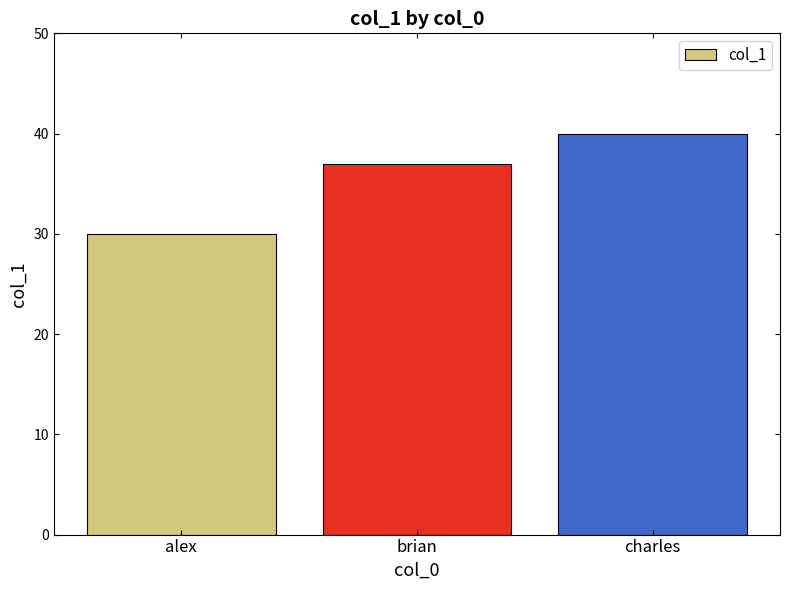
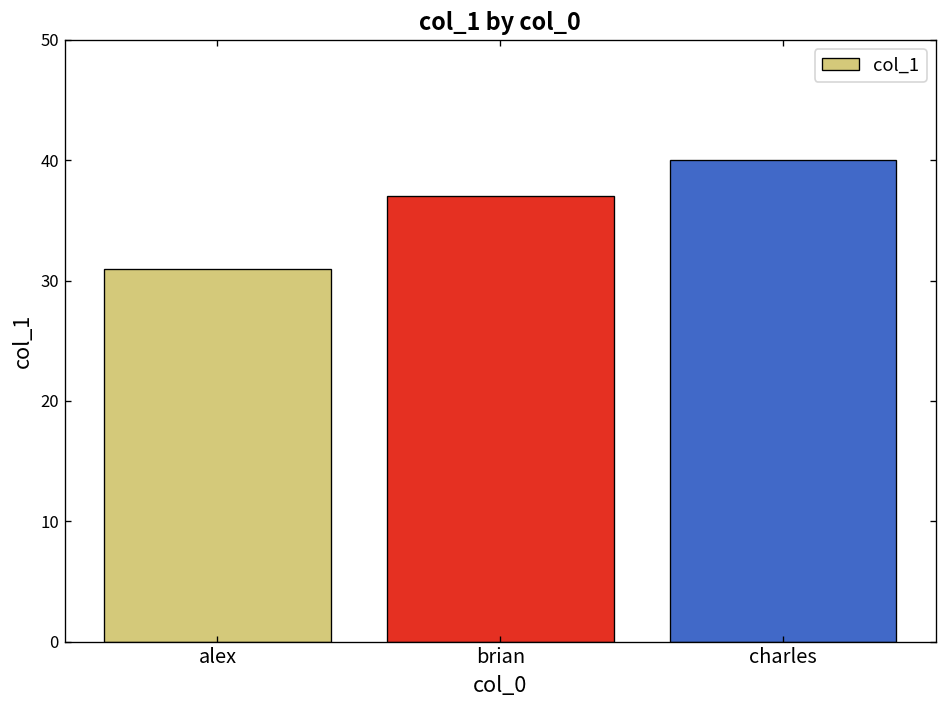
  {
-   "alex": 30,
+   "alex": 31,
    "brian": 37,
    "charles": 40
  }
